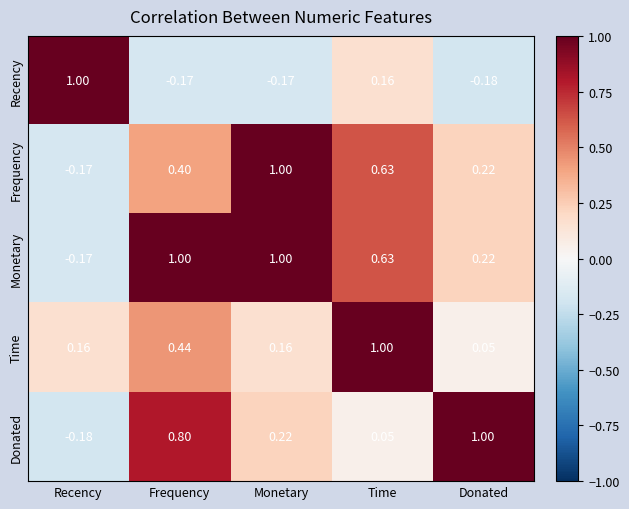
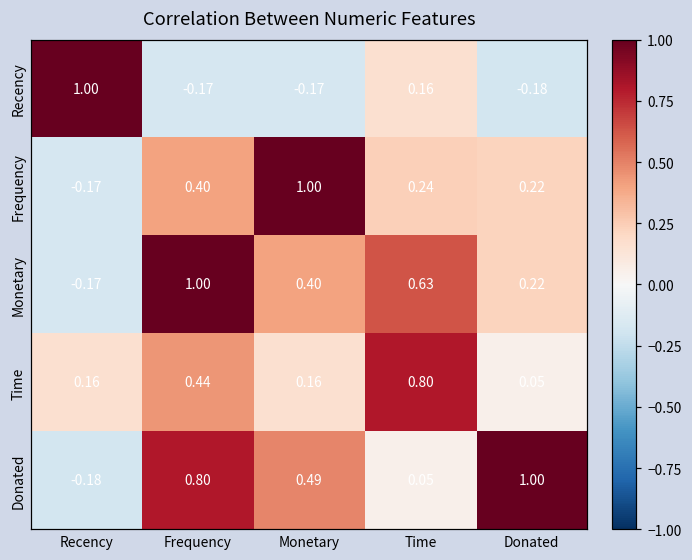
  {
    "Recency": {
      "Recency": 1.00
    },
    "Frequency": {
      "Frequency": 0.40,
      "Monetary": 1.00,
-     "Time": 0.63,
+     "Time": 0.24,
      "Donated": 0.22
    },
    "Monetary": {
      "Frequency": 1.00,
-     "Monetary": 1.00,
+     "Monetary": 0.40,
      "Time": 0.63,
      "Donated": 0.22
    },
    "Time": {
      "Frequency": 0.44,
-     "Time": 1.00
+     "Time": 0.80
    },
    "Donated": {
      "Frequency": 0.80,
-     "Monetary": 0.22,
+     "Monetary": 0.49,
      "Donated": 1.00
    }
  }
